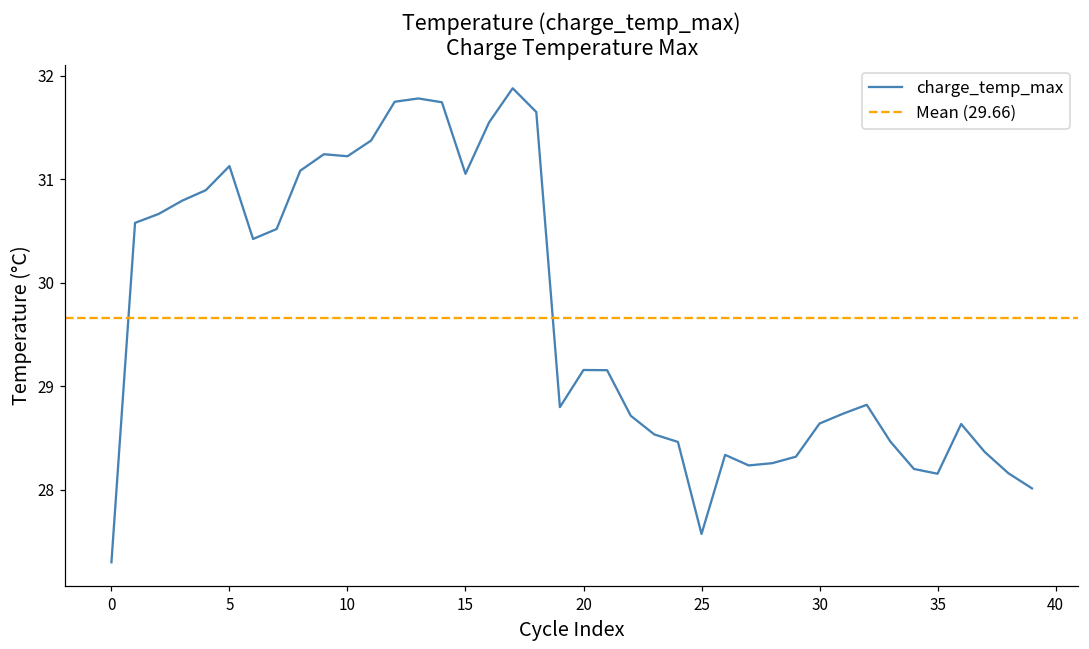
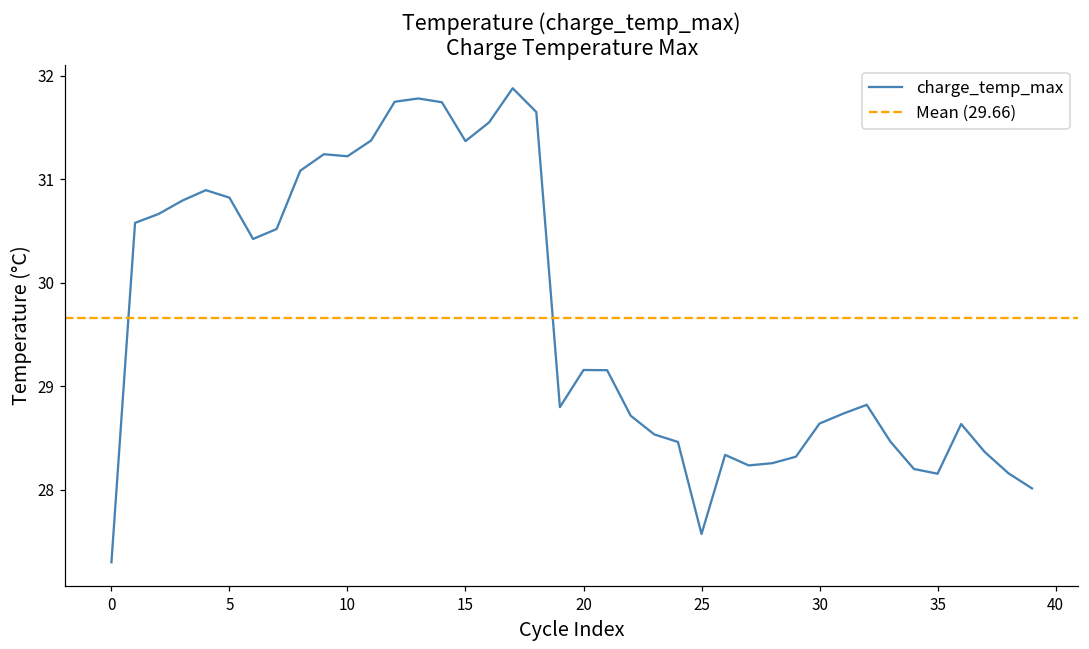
  {
    "0": 27.3,
-   "5": 31.1,
+   "5": 30.8,
    "10": 31.2,
-   "15": 31.1,
+   "15": 31.4,
    "20": 29.2,
    "25": 27.6,
    "30": 28.6,
    "35": 28.2
  }
